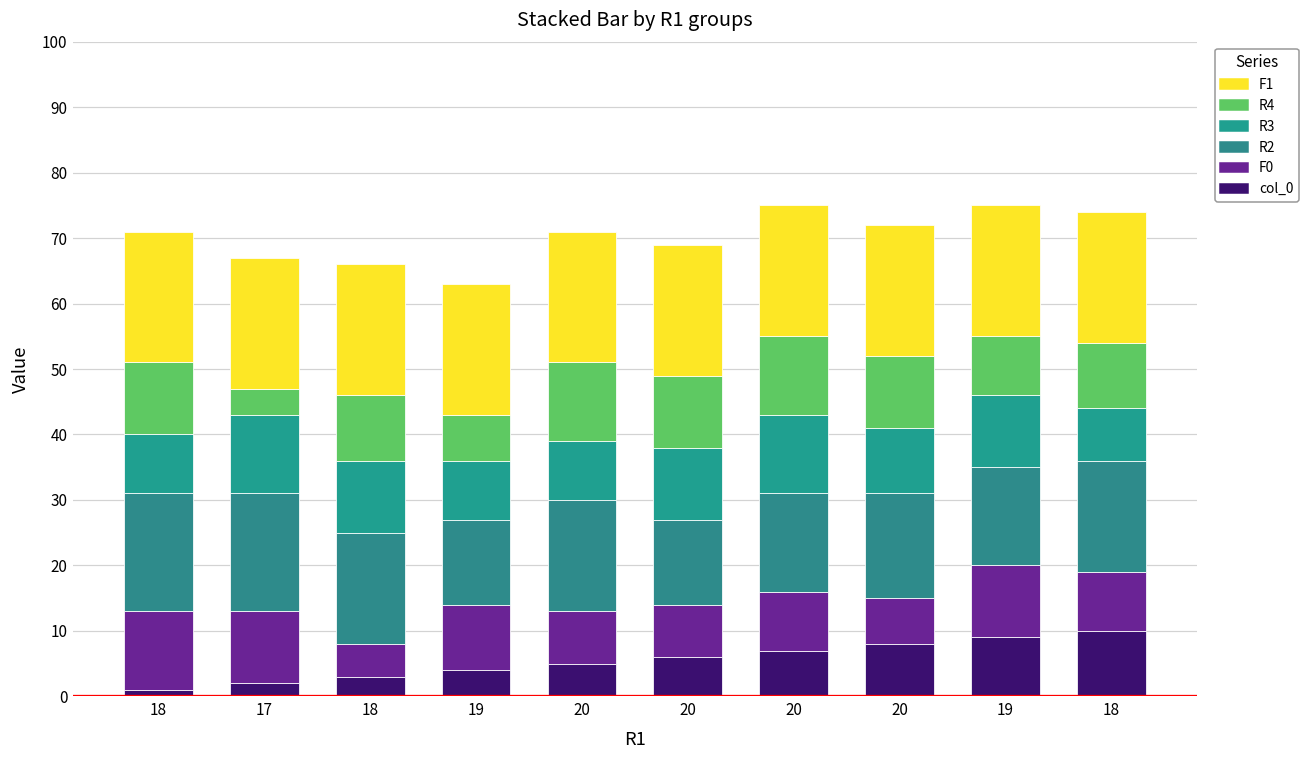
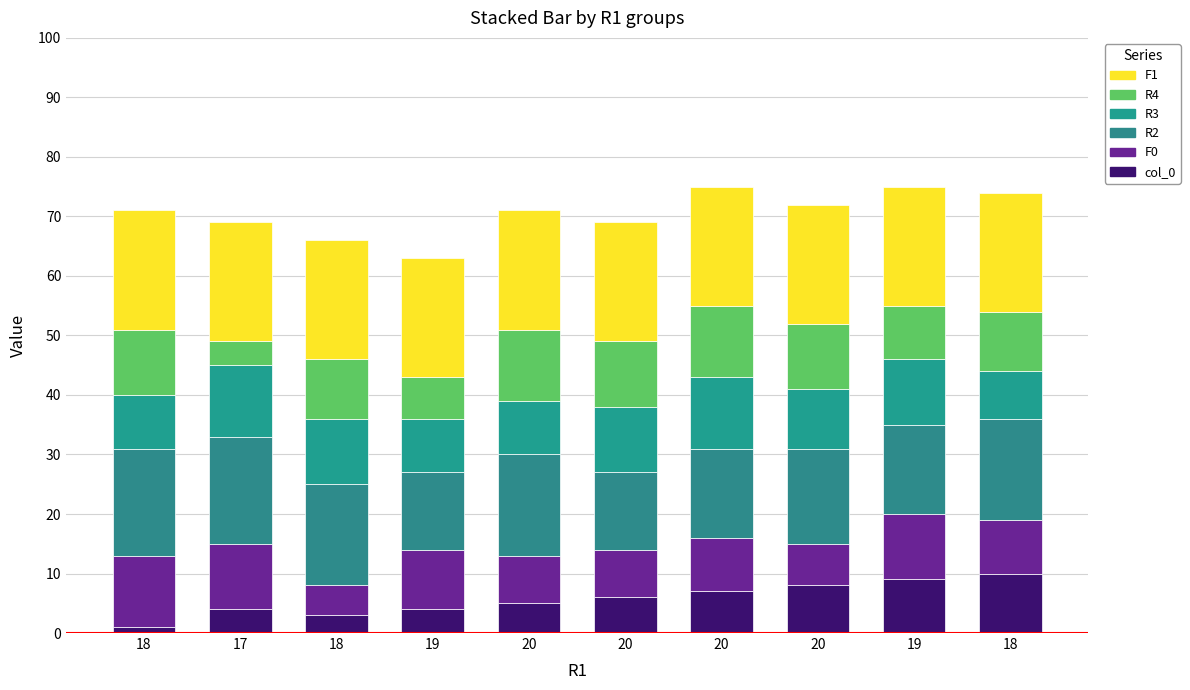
  {
    "col_0": {
-     "17": 2
+     "17": 4
    },
    "F0": {
      "17": 11
    },
    "R4": {
      "17": 4
    },
    "F1": {
      "17": 20
    }
  }
